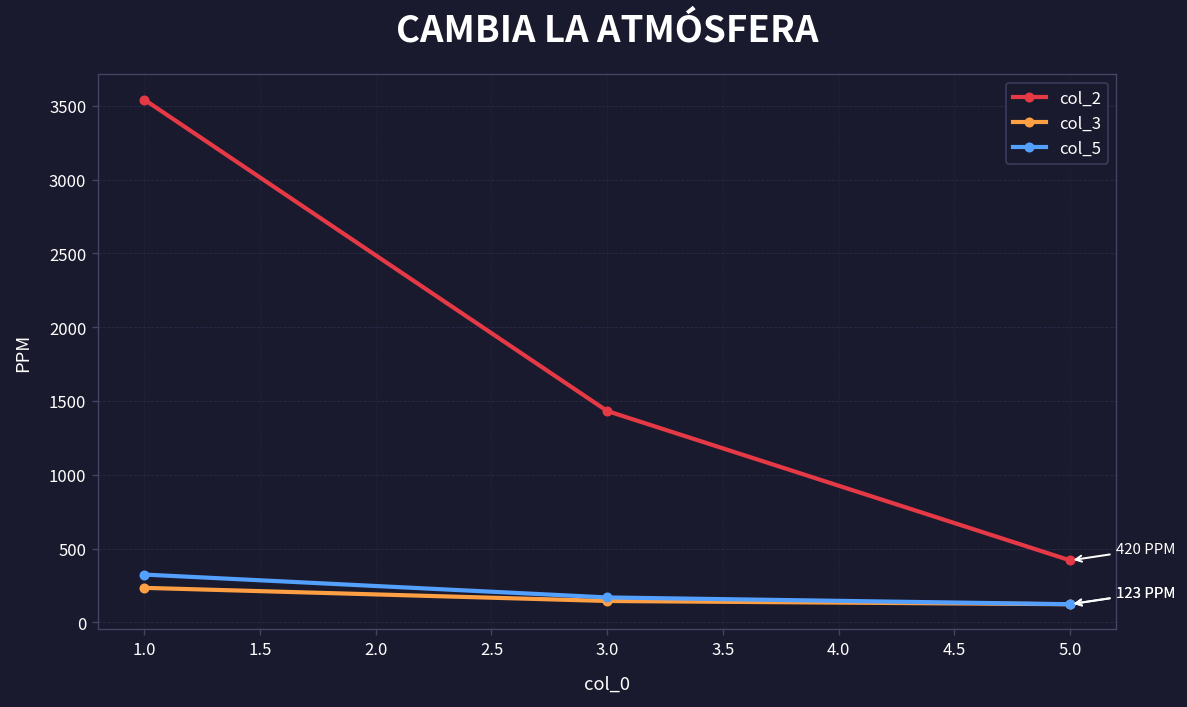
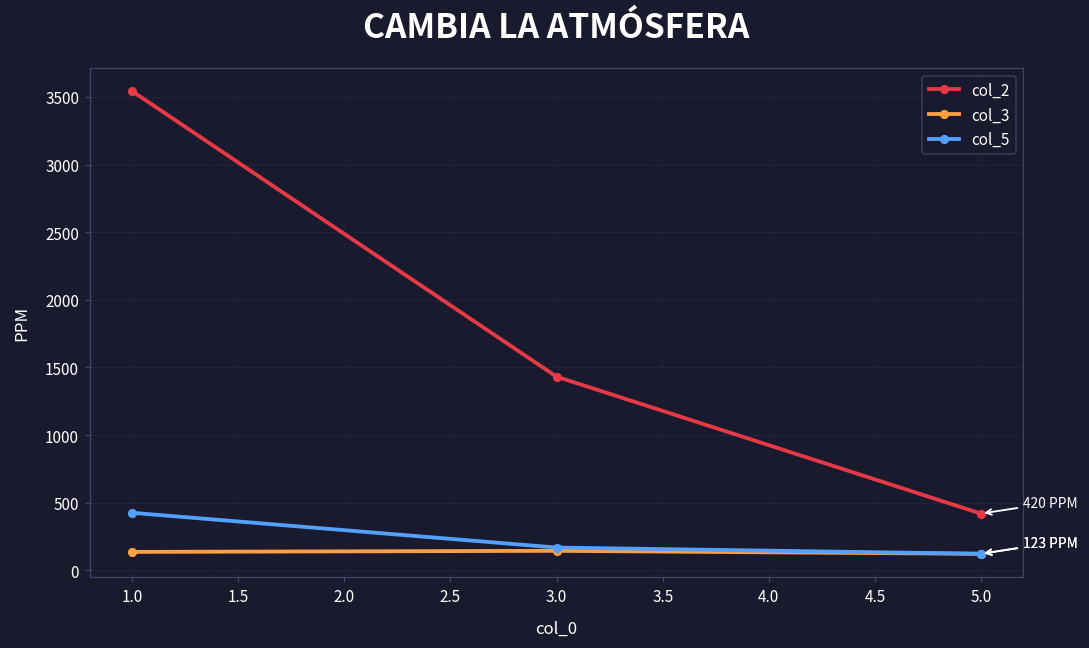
  {
    "col_2": {
      "5.0": 420
    },
    "col_3": {
-     "1.0": 230,
+     "1.0": 140,
      "3.0": 150
    },
    "col_5": {
-     "1.0": 320,
+     "1.0": 430,
      "3.0": 170
    }
  }
